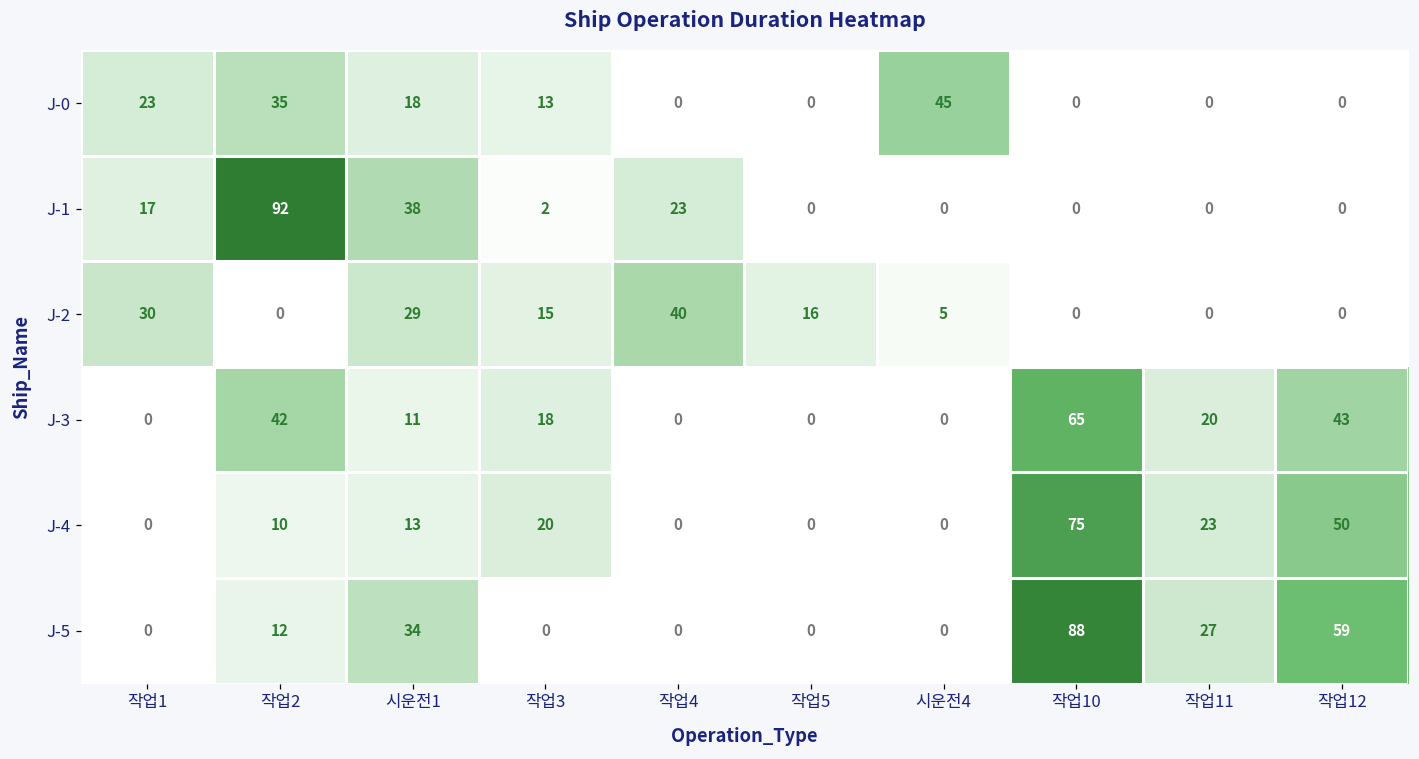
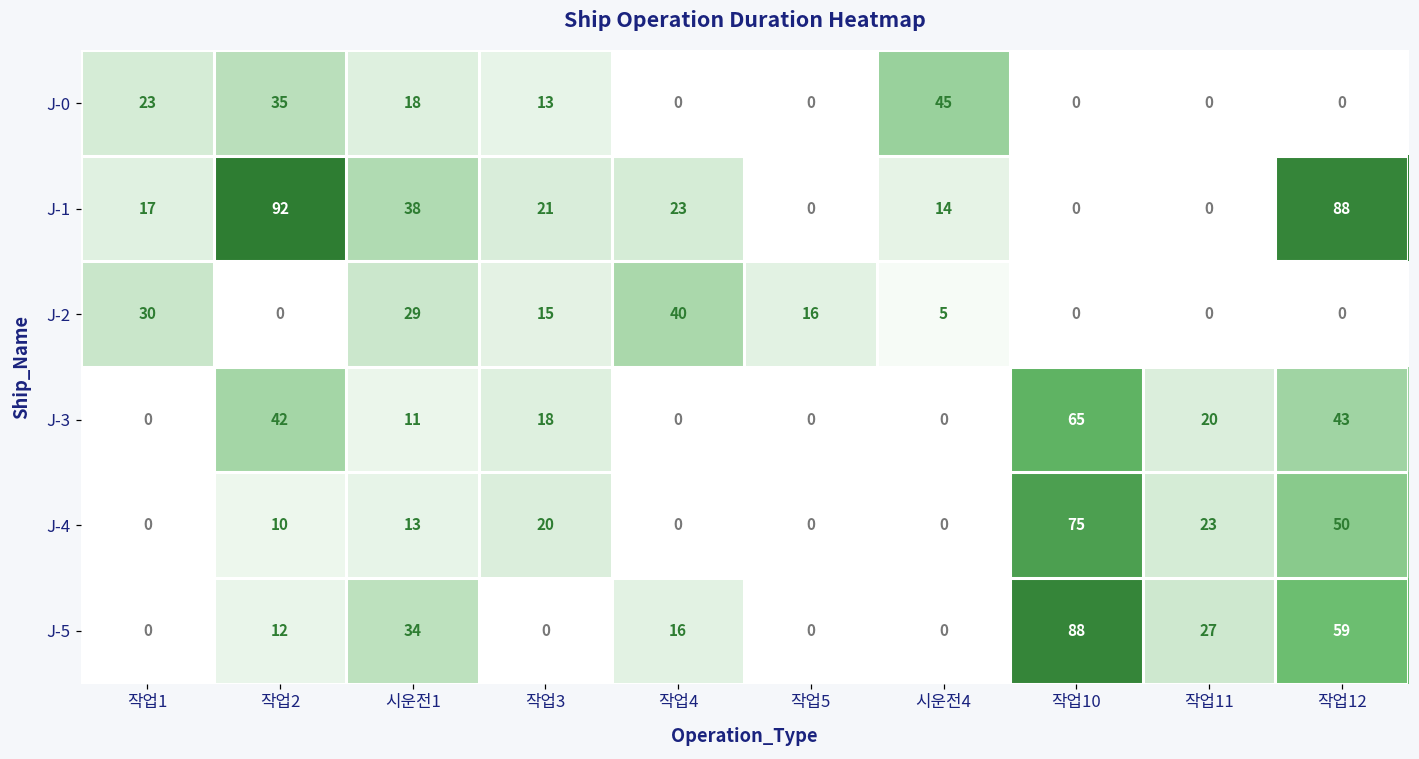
  {
    "J-0": {
      "작업1": 23,
      "작업2": 35,
      "시운전1": 18,
      "작업3": 13,
      "작업4": 0,
      "작업5": 0,
      "시운전4": 45,
      "작업10": 0,
      "작업11": 0,
      "작업12": 0
    },
    "J-1": {
      "작업1": 17,
      "작업2": 92,
      "시운전1": 38,
-     "작업3": 2,
+     "작업3": 21,
      "작업4": 23,
      "작업5": 0,
-     "시운전4": 0,
+     "시운전4": 14,
      "작업10": 0,
      "작업11": 0,
-     "작업12": 0
+     "작업12": 88
    },
    "J-2": {
      "작업1": 30,
      "작업2": 0,
      "시운전1": 29,
      "작업3": 15,
      "작업4": 40,
      "작업5": 16,
      "시운전4": 5,
      "작업10": 0,
      "작업11": 0,
      "작업12": 0
    },
    "J-3": {
      "작업1": 0,
      "작업2": 42,
      "시운전1": 11,
      "작업3": 18,
      "작업4": 0,
      "작업5": 0,
      "시운전4": 0,
      "작업10": 65,
      "작업11": 20,
      "작업12": 43
    },
    "J-4": {
      "작업1": 0,
      "작업2": 10,
      "시운전1": 13,
      "작업3": 20,
      "작업4": 0,
      "작업5": 0,
      "시운전4": 0,
      "작업10": 75,
      "작업11": 23,
      "작업12": 50
    },
    "J-5": {
      "작업1": 0,
      "작업2": 12,
      "시운전1": 34,
      "작업3": 0,
-     "작업4": 0,
+     "작업4": 16,
      "작업5": 0,
      "시운전4": 0,
      "작업10": 88,
      "작업11": 27,
      "작업12": 59
    }
  }
